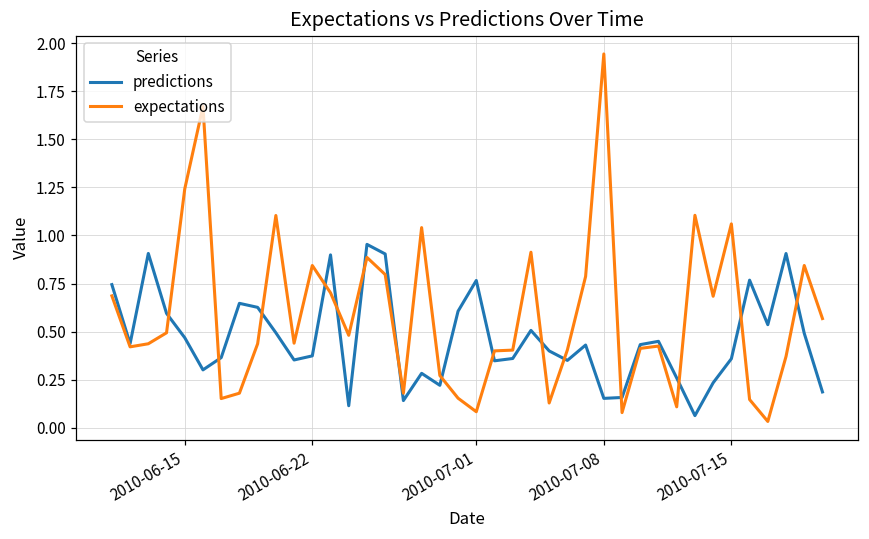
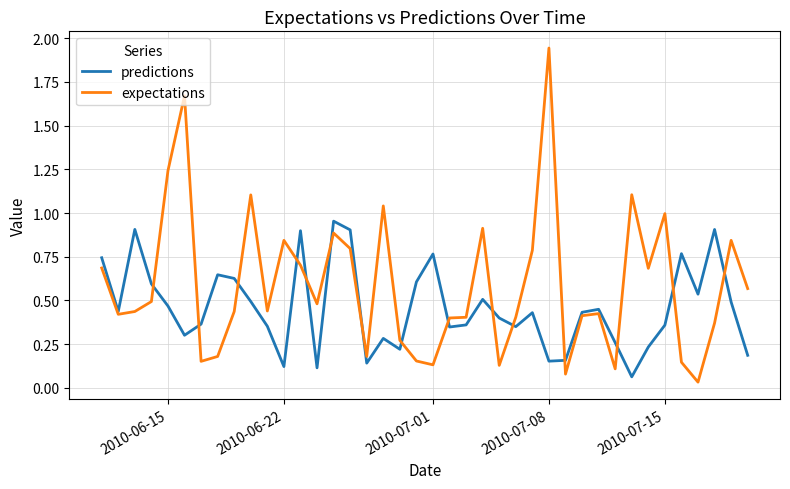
  {
    "predictions": {
      "2010-06-15": 0.47,
-     "2010-06-22": 0.37,
+     "2010-06-22": 0.12,
      "2010-07-01": 0.77,
      "2010-07-08": 0.15,
      "2010-07-15": 0.36
    },
    "expectations": {
      "2010-06-15": 1.24,
      "2010-06-22": 0.84,
-     "2010-07-01": 0.08,
+     "2010-07-01": 0.13,
      "2010-07-08": 1.94,
-     "2010-07-15": 1.06
+     "2010-07-15": 1.00
    }
  }
